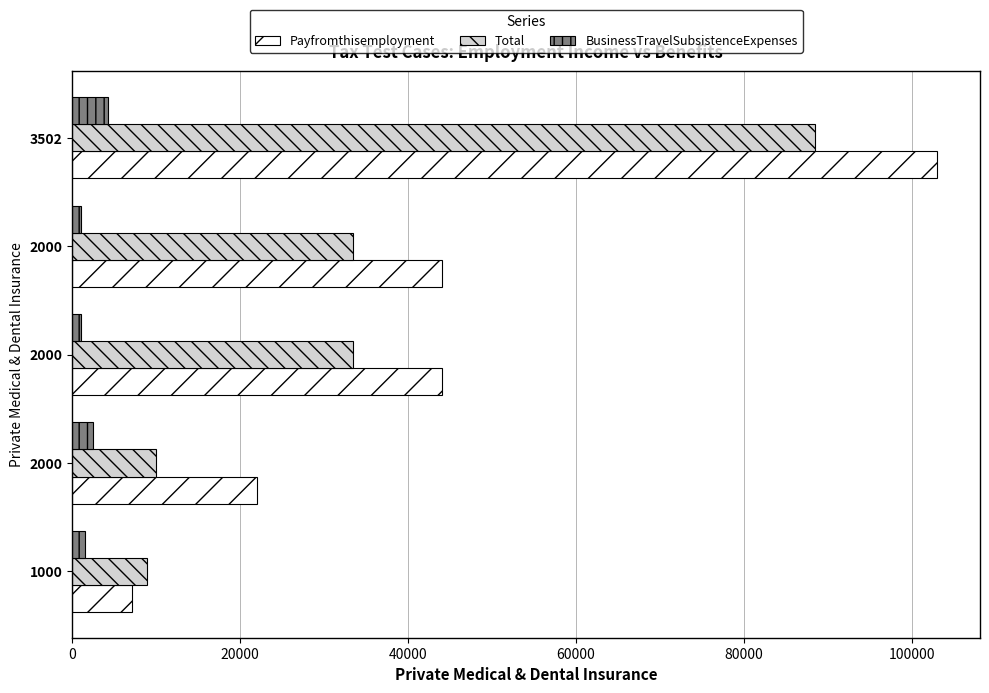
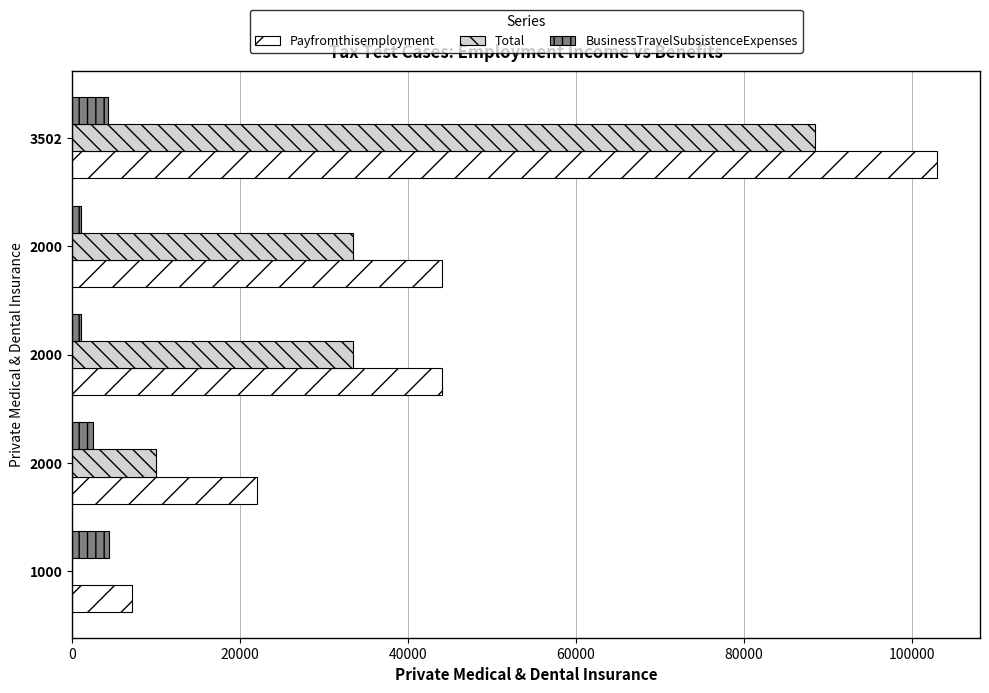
  {
    "Payfromthisemployment": {
      "3502": 103000,
      "1000": 7000
    },
    "Total": {
      "3502": 89000,
-     "1000": 9000
+     "1000": 0
    },
    "BusinessTravelSubsistenceExpenses": {
      "3502": 4000,
-     "1000": 1000
+     "1000": 4000
    }
  }
